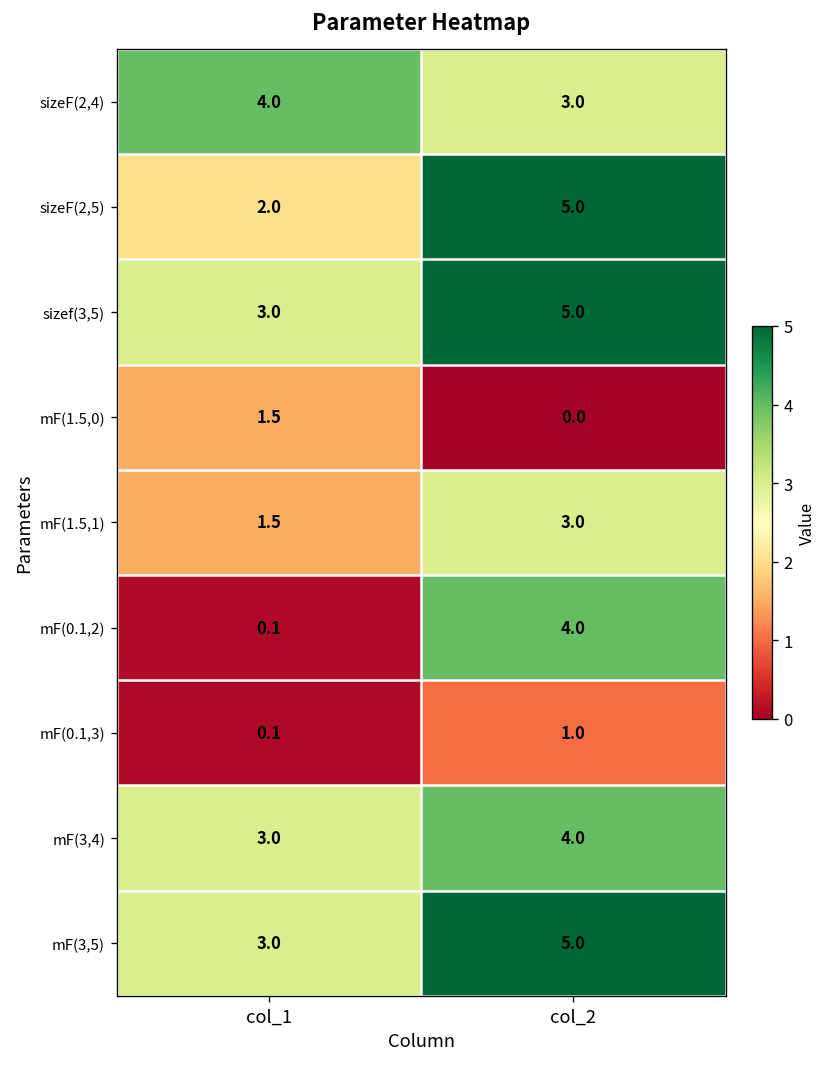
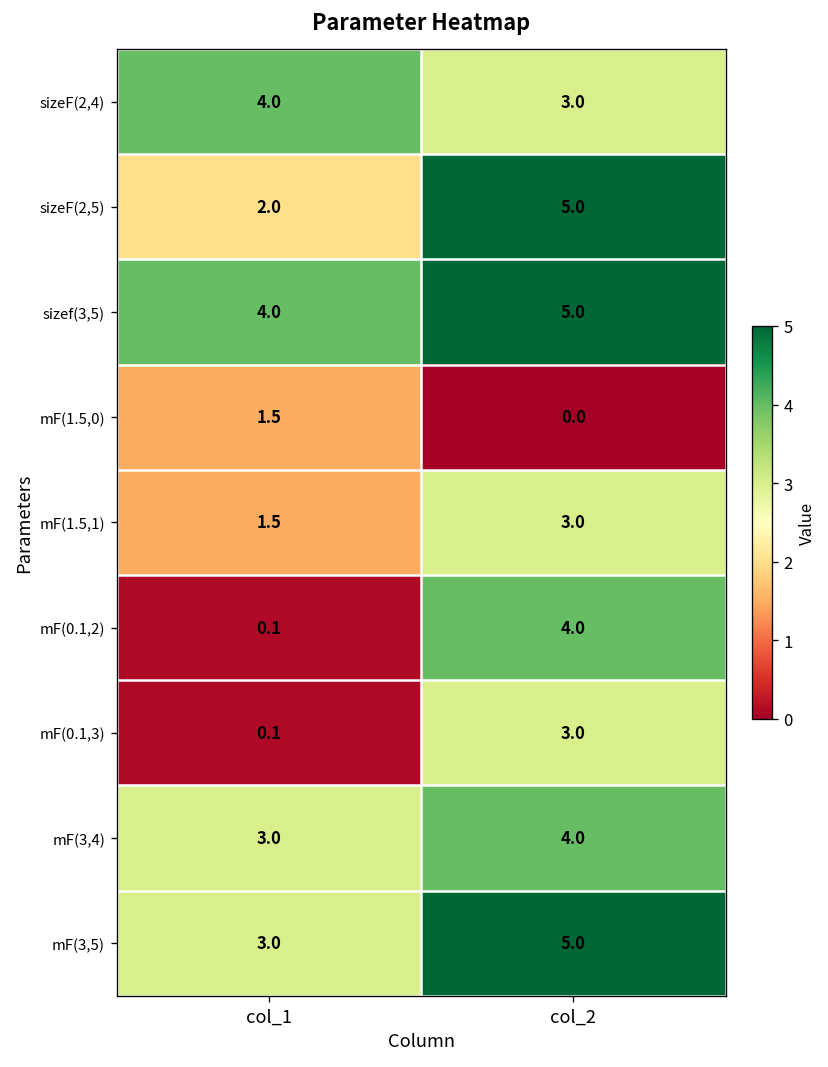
  {
    "sizeF(2,4)": {
      "col_1": 4.0,
      "col_2": 3.0
    },
    "sizeF(2,5)": {
      "col_1": 2.0,
      "col_2": 5.0
    },
    "sizef(3,5)": {
-     "col_1": 3.0,
+     "col_1": 4.0,
      "col_2": 5.0
    },
    "mF(1.5,0)": {
      "col_1": 1.5,
      "col_2": 0.0
    },
    "mF(1.5,1)": {
      "col_1": 1.5,
      "col_2": 3.0
    },
    "mF(0.1,2)": {
      "col_1": 0.1,
      "col_2": 4.0
    },
    "mF(0.1,3)": {
      "col_1": 0.1,
-     "col_2": 1.0
+     "col_2": 3.0
    },
    "mF(3,4)": {
      "col_1": 3.0,
      "col_2": 4.0
    },
    "mF(3,5)": {
      "col_1": 3.0,
      "col_2": 5.0
    }
  }
